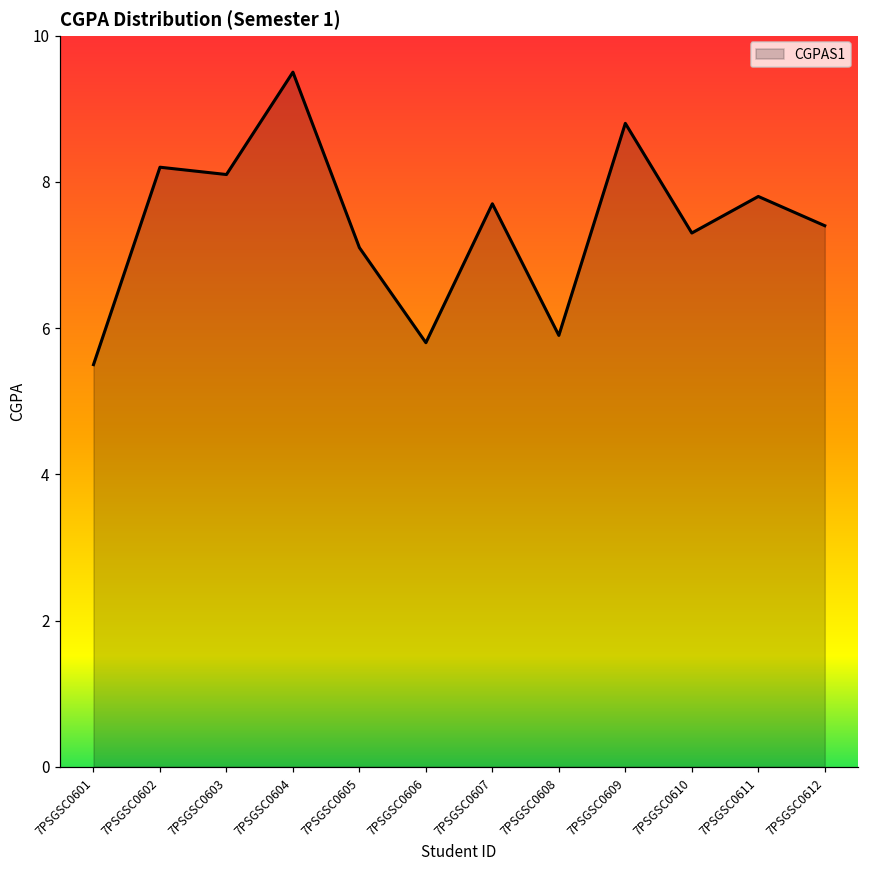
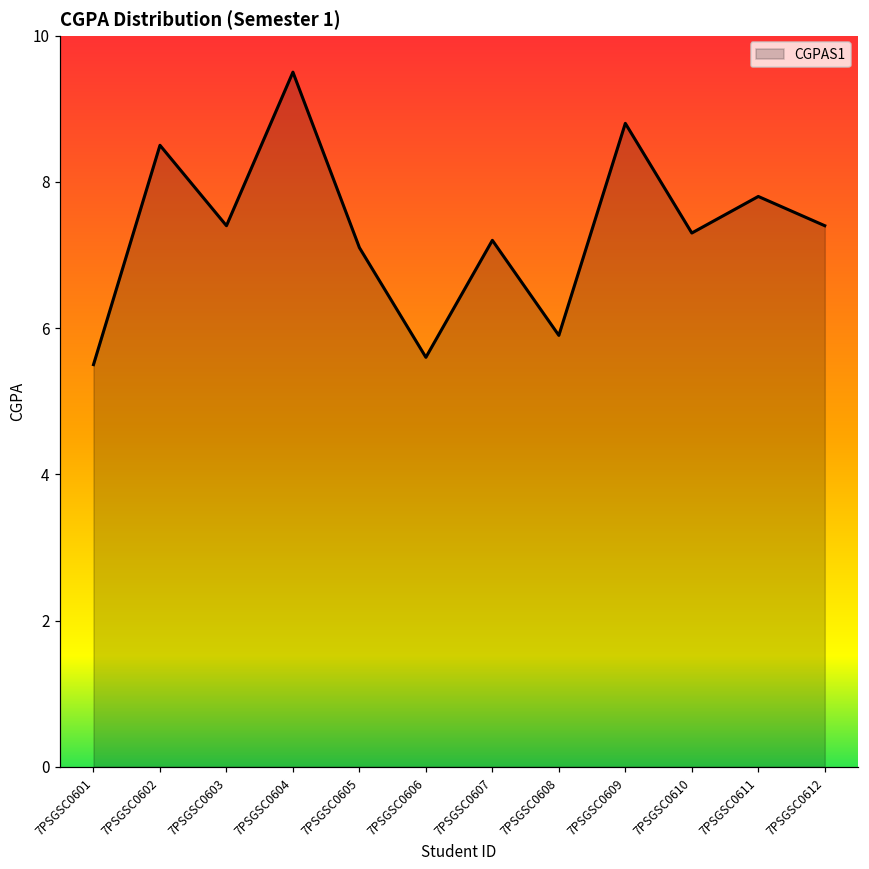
  {
    "7PSGSC0601": 5.5,
-   "7PSGSC0602": 8.2,
-   "7PSGSC0603": 8.1,
+   "7PSGSC0602": 8.5,
+   "7PSGSC0603": 7.4,
    "7PSGSC0604": 9.5,
    "7PSGSC0605": 7.1,
-   "7PSGSC0606": 5.8,
-   "7PSGSC0607": 7.7,
+   "7PSGSC0606": 5.6,
+   "7PSGSC0607": 7.2,
    "7PSGSC0608": 5.9,
    "7PSGSC0609": 8.8,
    "7PSGSC0610": 7.3,
    "7PSGSC0611": 7.8,
    "7PSGSC0612": 7.4
  }
